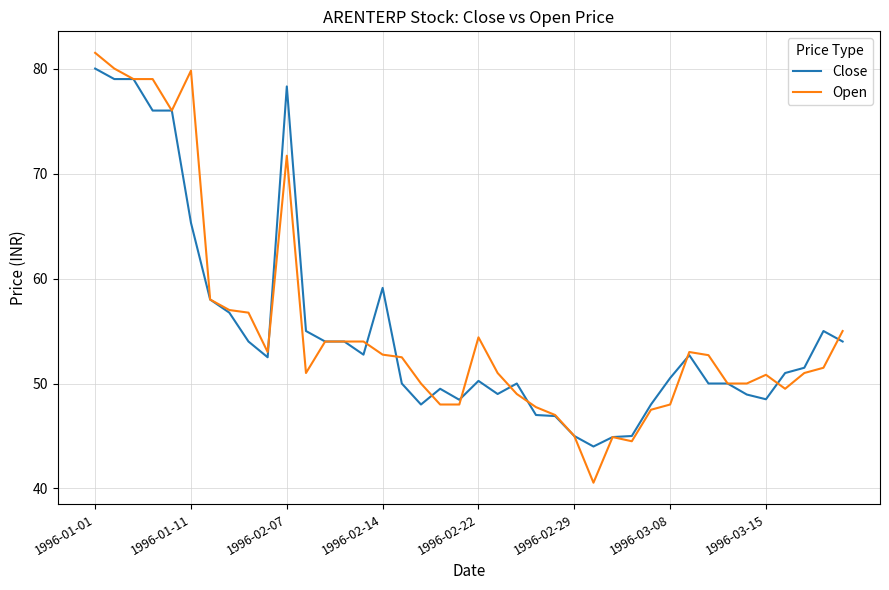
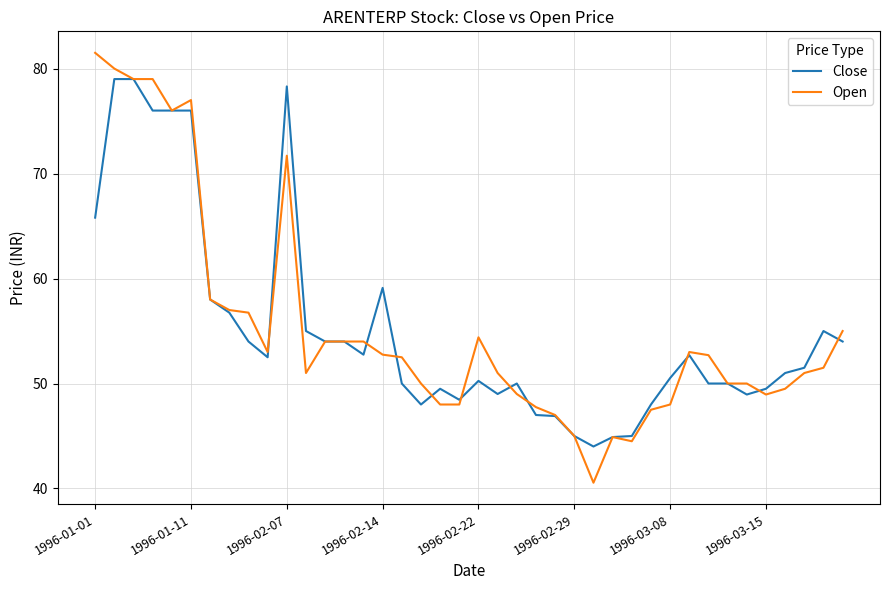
  {
    "Close": {
-     "1996-01-01": 80.0,
-     "1996-01-11": 65.3,
+     "1996-01-01": 65.8,
+     "1996-01-11": 76.0,
      "1996-02-07": 78.3,
      "1996-02-14": 59.1,
      "1996-02-22": 50.3,
      "1996-03-08": 50.5,
-     "1996-03-15": 48.5
+     "1996-03-15": 49.5
    },
    "Open": {
      "1996-01-01": 81.5,
-     "1996-01-11": 79.8,
+     "1996-01-11": 77.0,
      "1996-02-07": 71.7,
      "1996-02-14": 52.8,
      "1996-02-22": 54.4,
      "1996-03-08": 48.0,
-     "1996-03-15": 50.8
+     "1996-03-15": 49.0
    }
  }
